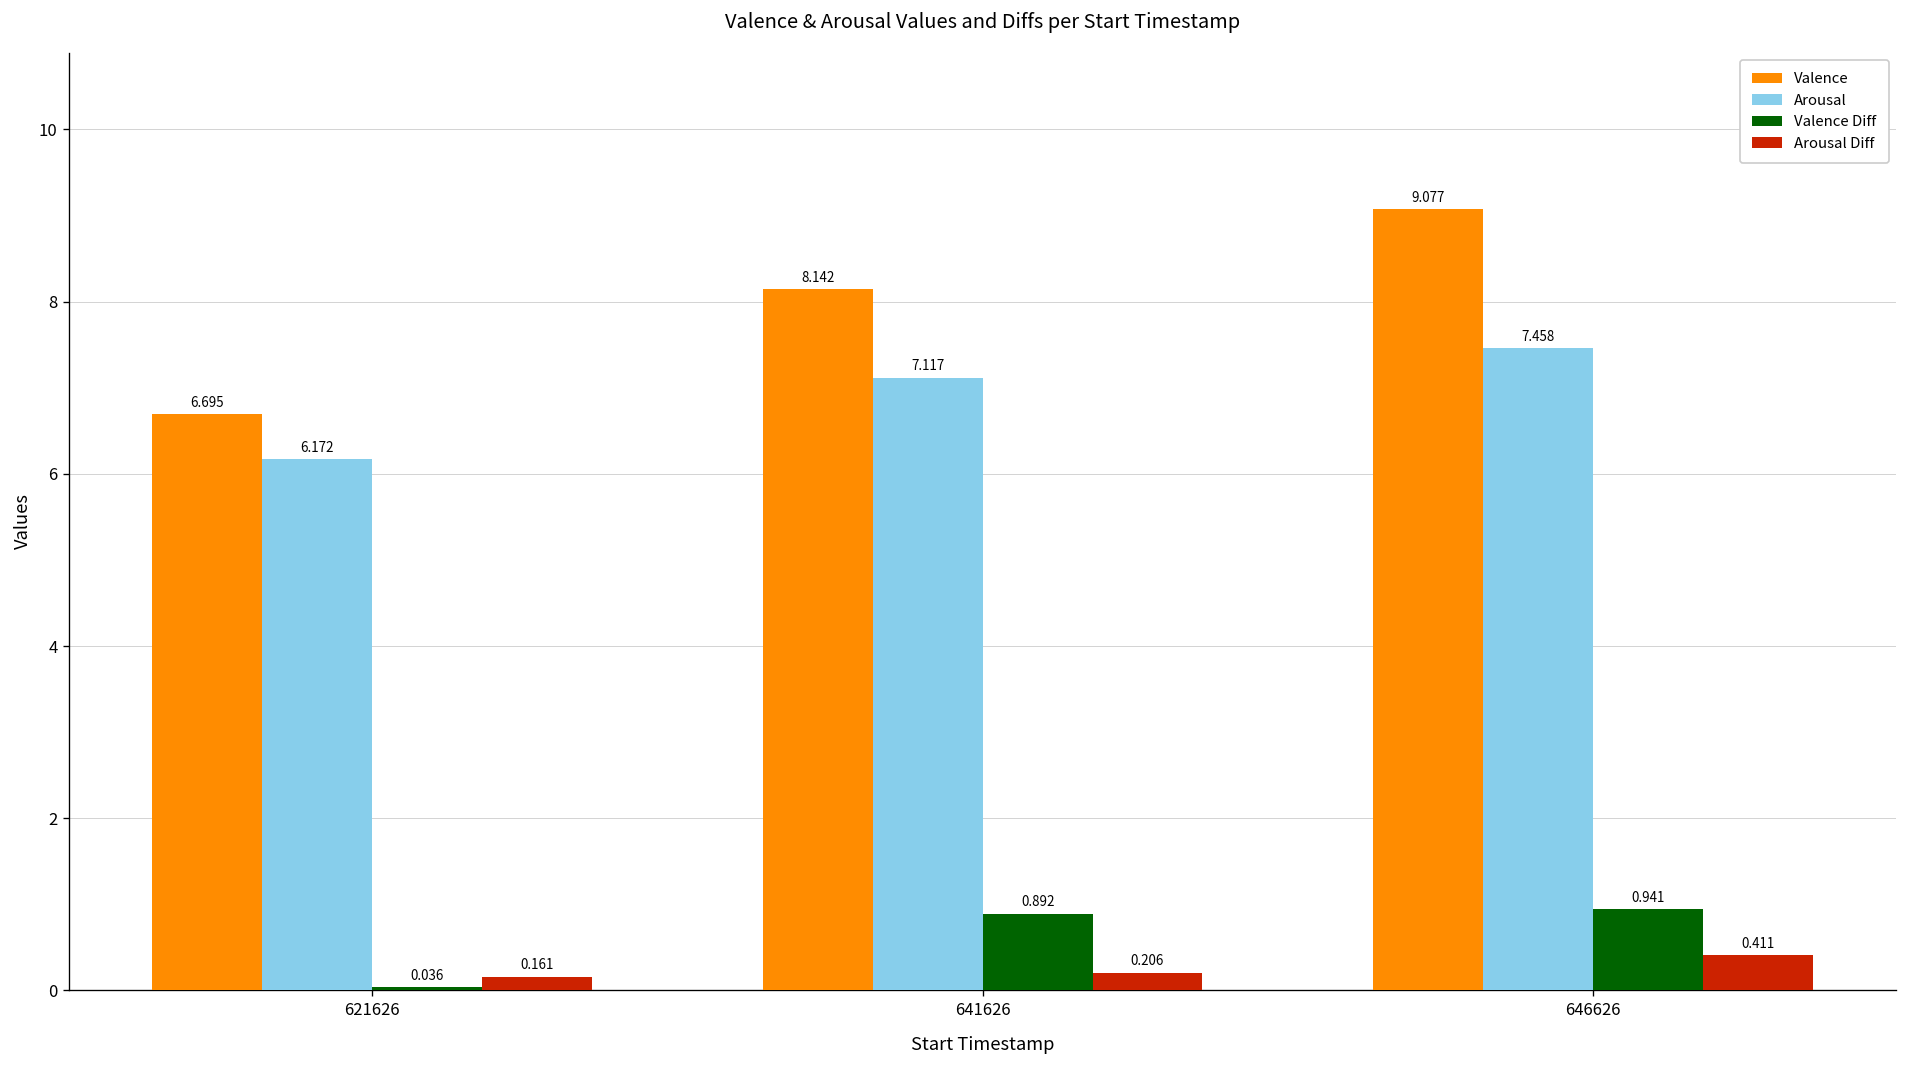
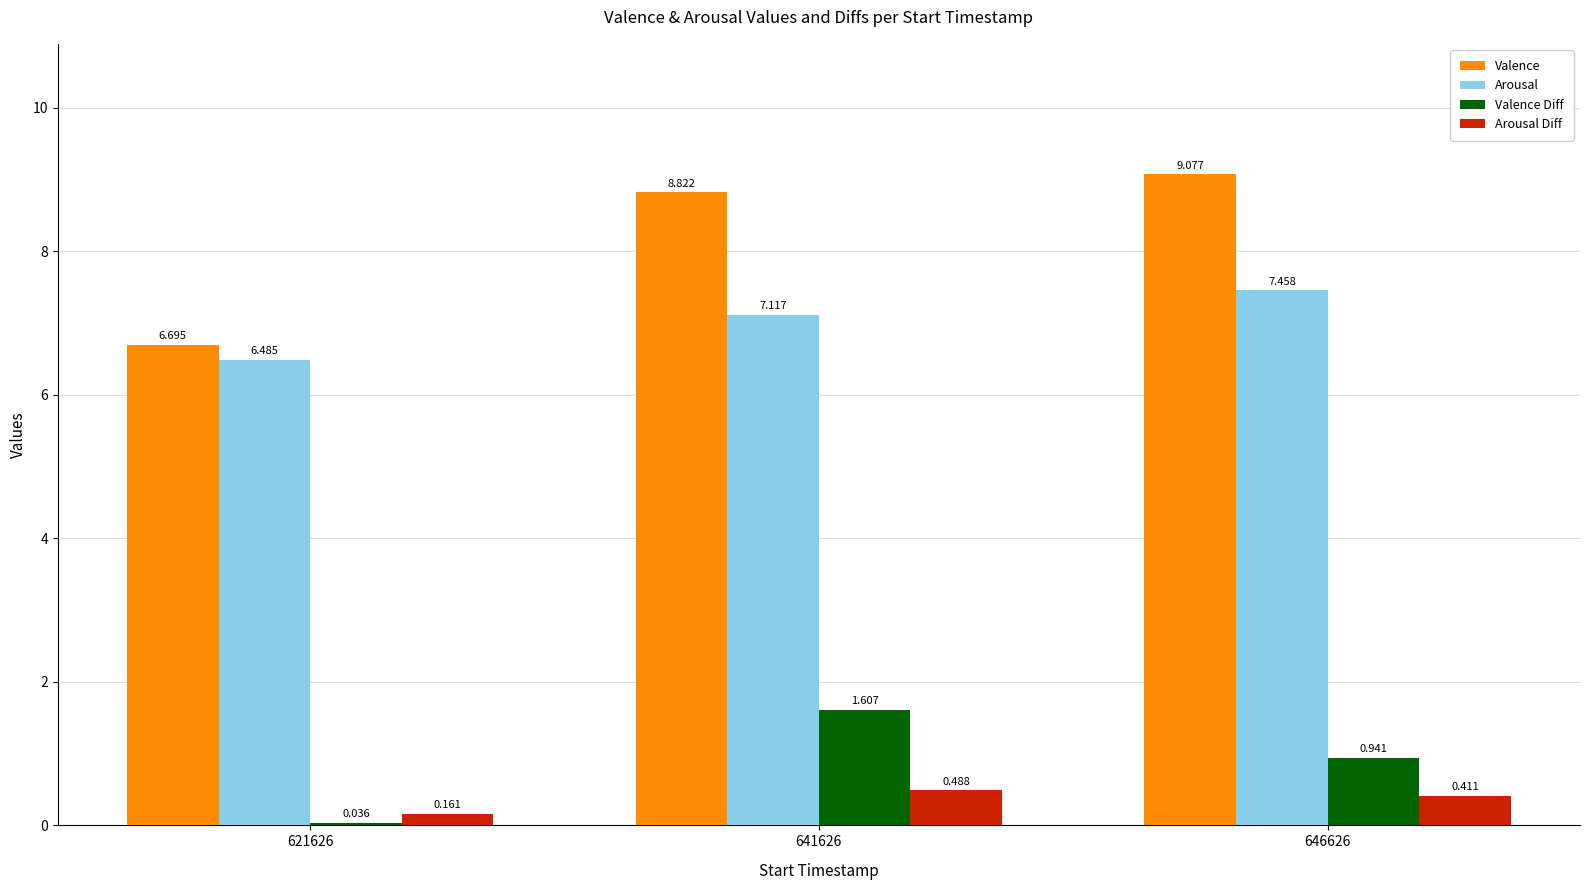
  {
    "Valence": {
      "621626": 6.695,
-     "641626": 8.142,
+     "641626": 8.822,
      "646626": 9.077
    },
    "Arousal": {
-     "621626": 6.172,
+     "621626": 6.485,
      "641626": 7.117,
      "646626": 7.458
    },
    "Valence Diff": {
      "621626": 0.036,
-     "641626": 0.892,
+     "641626": 1.607,
      "646626": 0.941
    },
    "Arousal Diff": {
      "621626": 0.161,
-     "641626": 0.206,
+     "641626": 0.488,
      "646626": 0.411
    }
  }
